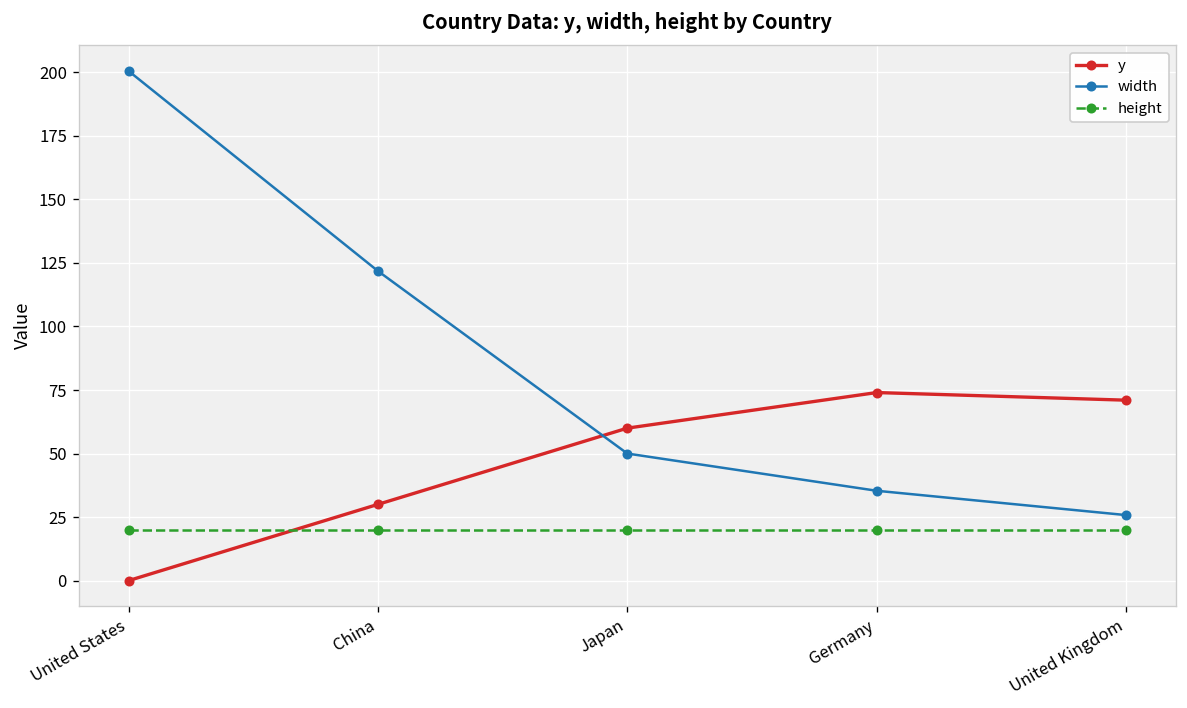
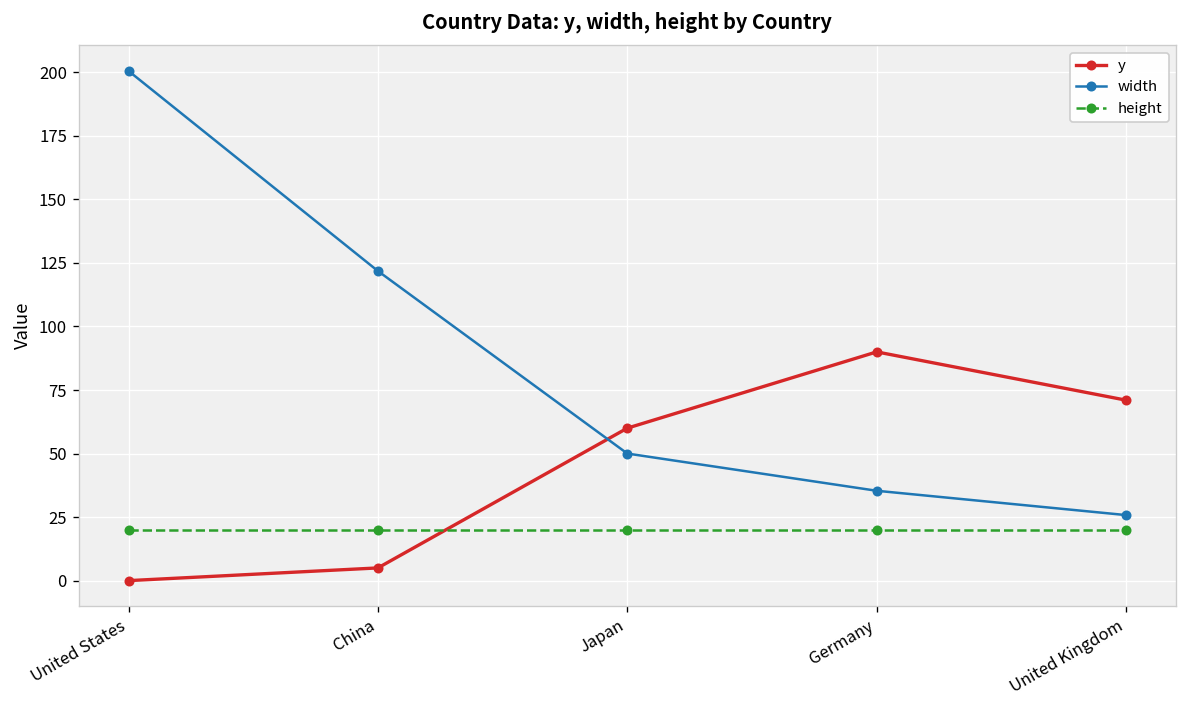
  {
    "y": {
      "United States": 0,
-     "China": 30,
+     "China": 5,
      "Japan": 60,
-     "Germany": 74,
+     "Germany": 90,
      "United Kingdom": 71
    },
    "width": {
      "United States": 201,
      "China": 122,
      "Japan": 50,
      "Germany": 35,
      "United Kingdom": 26
    },
    "height": {
      "United States": 20,
      "China": 20,
      "Japan": 20,
      "Germany": 20,
      "United Kingdom": 20
    }
  }
